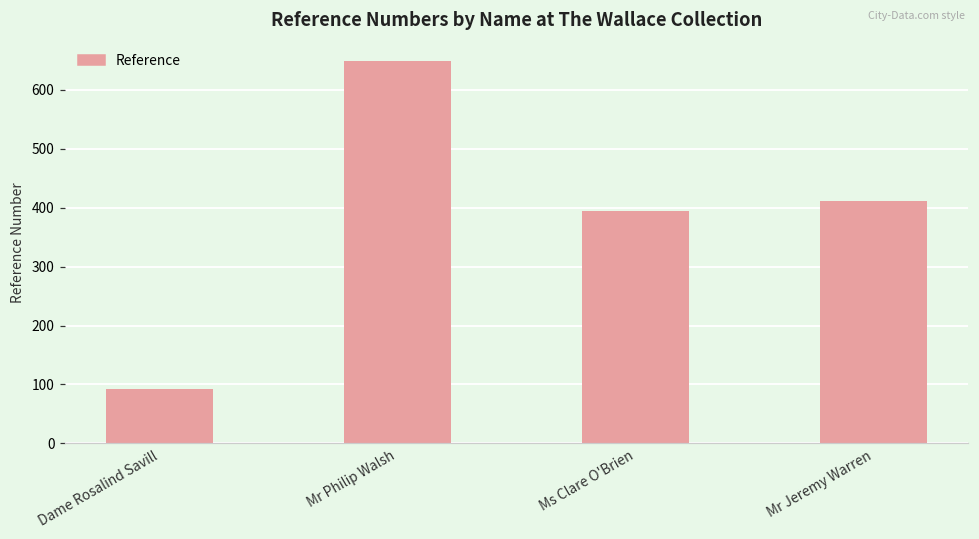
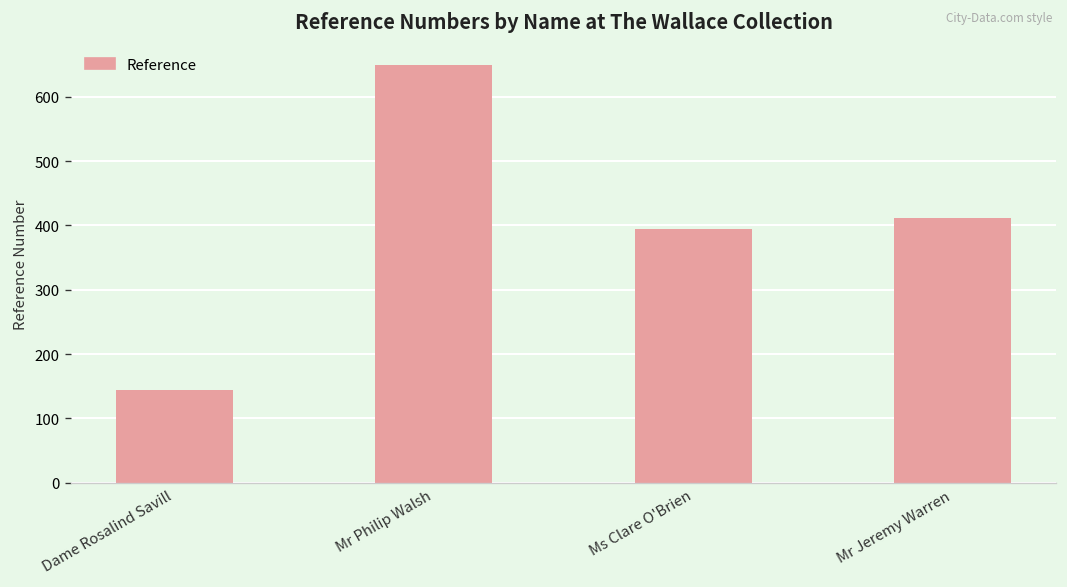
  {
-   "Dame Rosalind Savill": 90,
+   "Dame Rosalind Savill": 140,
    "Mr Philip Walsh": 650,
    "Ms Clare O'Brien": 390,
    "Mr Jeremy Warren": 410
  }
